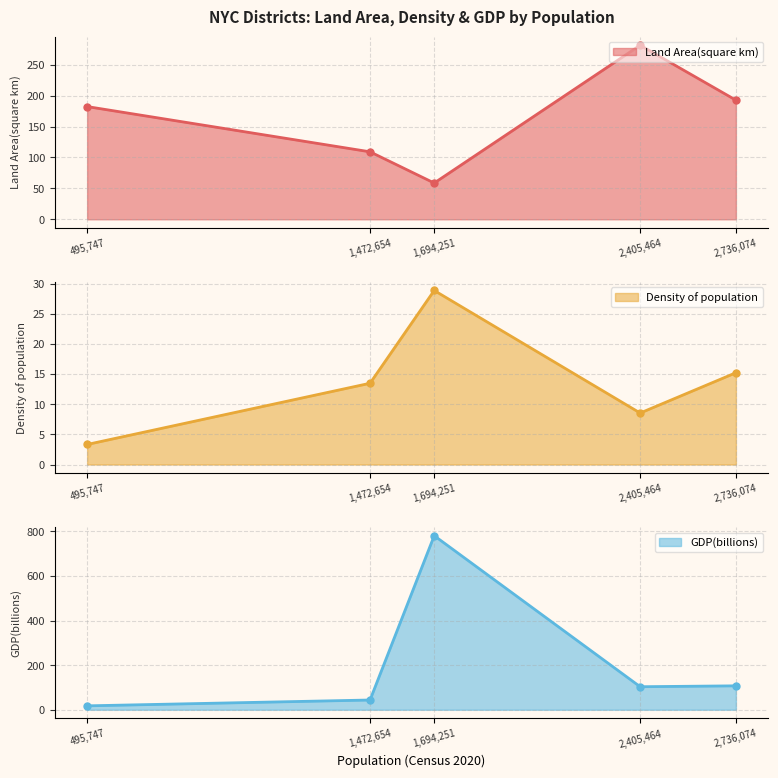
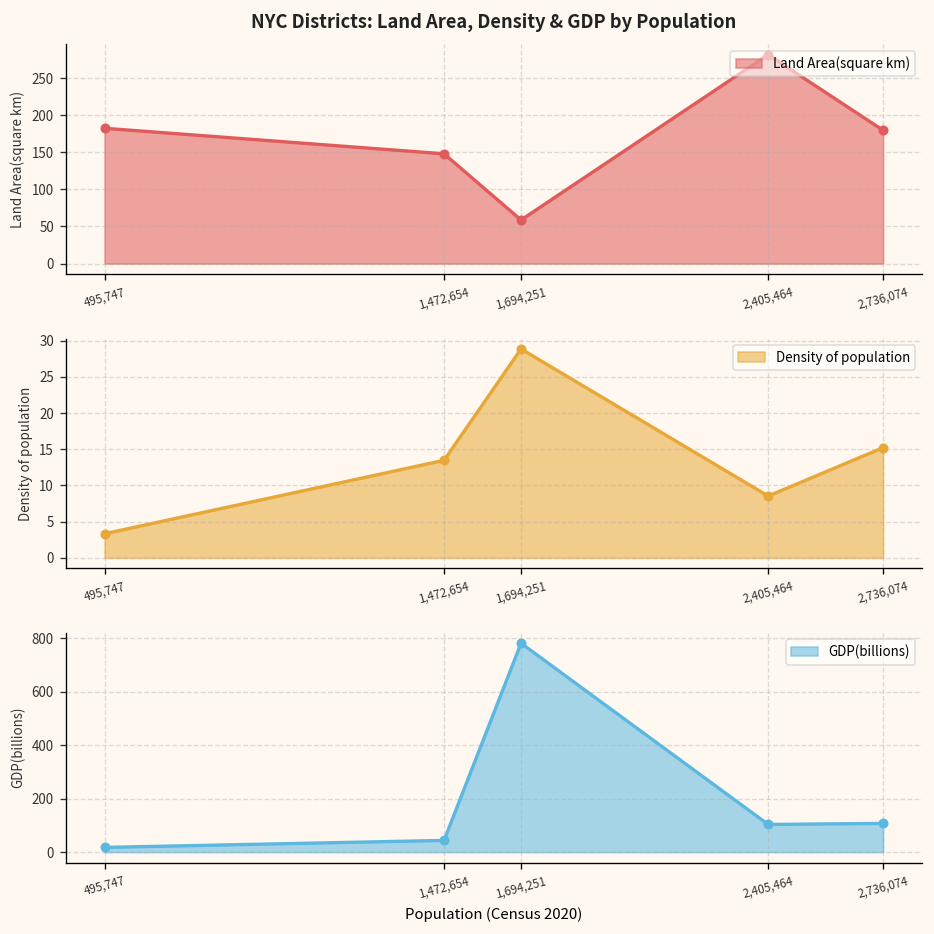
  {
    "NYC Districts: Land Area, Density & GDP by Population": {
      "495,747": 180,
-     "1,472,654": 110,
+     "1,472,654": 150,
      "1,694,251": 60,
-     "2,736,074": 190
+     "2,736,074": 180
    }
  }
